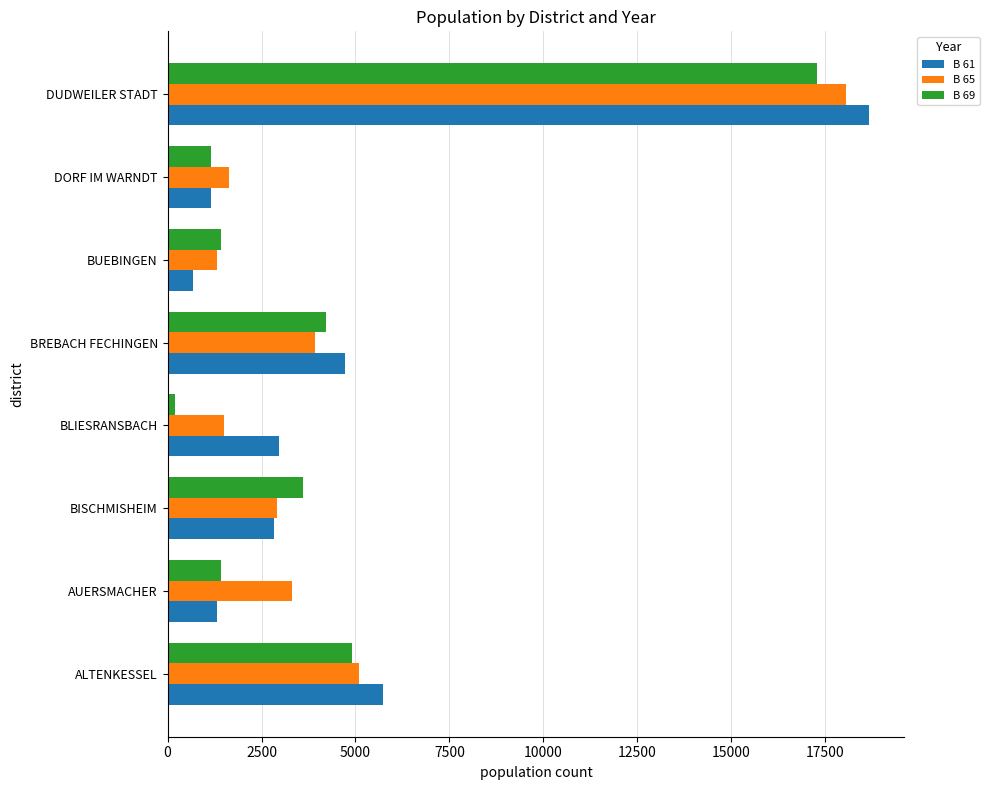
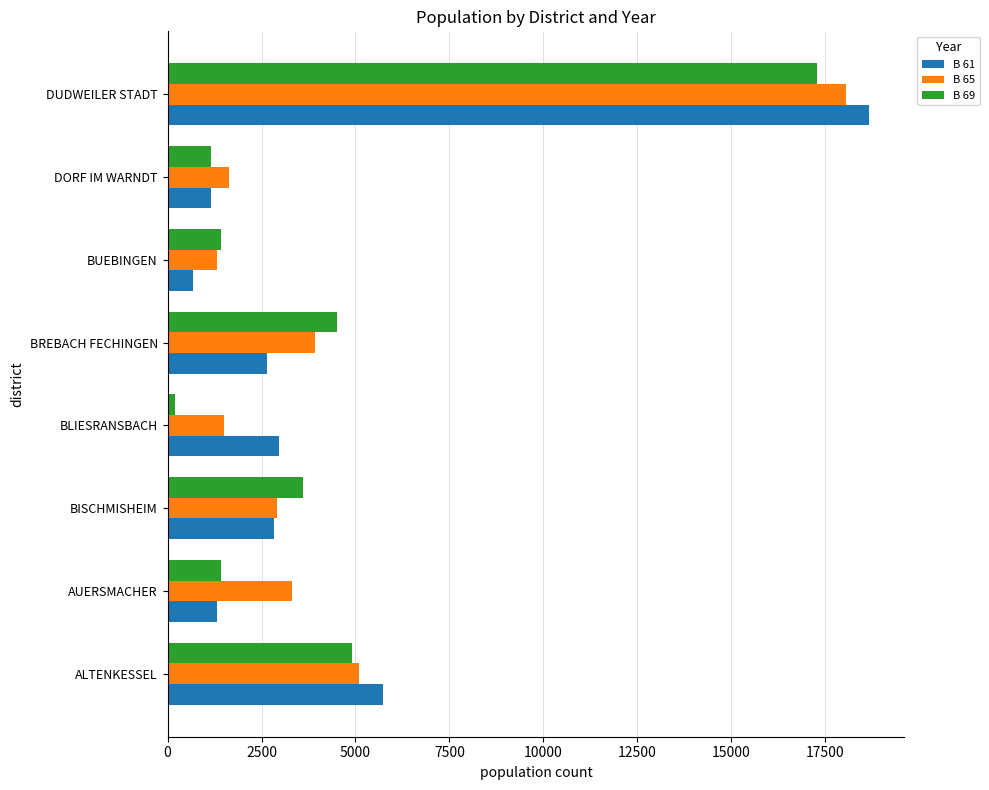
  {
    "B 61": {
      "DUDWEILER STADT": 18700,
      "DORF IM WARNDT": 1200,
      "BUEBINGEN": 700,
-     "BREBACH FECHINGEN": 4700,
+     "BREBACH FECHINGEN": 2600,
      "BLIESRANSBACH": 3000,
      "BISCHMISHEIM": 2800,
      "AUERSMACHER": 1300,
      "ALTENKESSEL": 5700
    },
    "B 65": {
      "DUDWEILER STADT": 18000,
      "DORF IM WARNDT": 1600,
      "BUEBINGEN": 1300,
      "BREBACH FECHINGEN": 3900,
      "BLIESRANSBACH": 1500,
      "BISCHMISHEIM": 2900,
      "AUERSMACHER": 3300,
      "ALTENKESSEL": 5100
    },
    "B 69": {
      "DUDWEILER STADT": 17300,
      "DORF IM WARNDT": 1200,
      "BUEBINGEN": 1400,
-     "BREBACH FECHINGEN": 4200,
+     "BREBACH FECHINGEN": 4500,
      "BLIESRANSBACH": 200,
      "BISCHMISHEIM": 3600,
      "AUERSMACHER": 1400,
      "ALTENKESSEL": 4900
    }
  }
